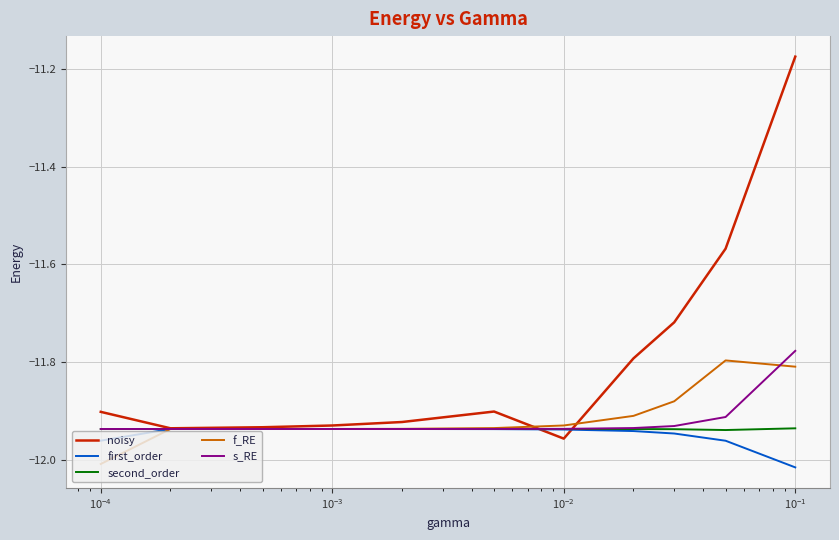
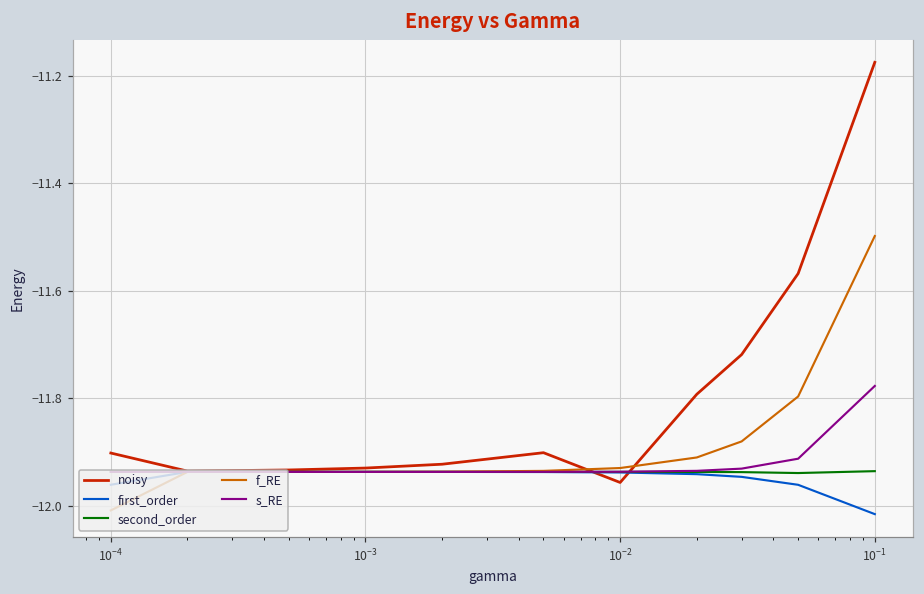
  {
    "noisy": {
      "10^-4": -11.90,
      "10^-3": -11.93,
      "10^-2": -11.96,
      "10^-1": -11.17
    },
    "first_order": {
      "10^-1": -12.02
    },
    "second_order": {
      "10^-1": -11.94
    },
    "f_RE": {
      "10^-2": -11.93,
-     "10^-1": -11.81
+     "10^-1": -11.50
    },
    "s_RE": {
      "10^-1": -11.78
    }
  }
